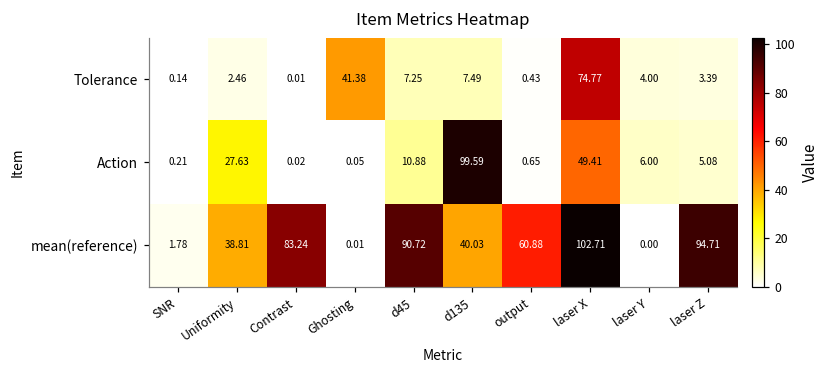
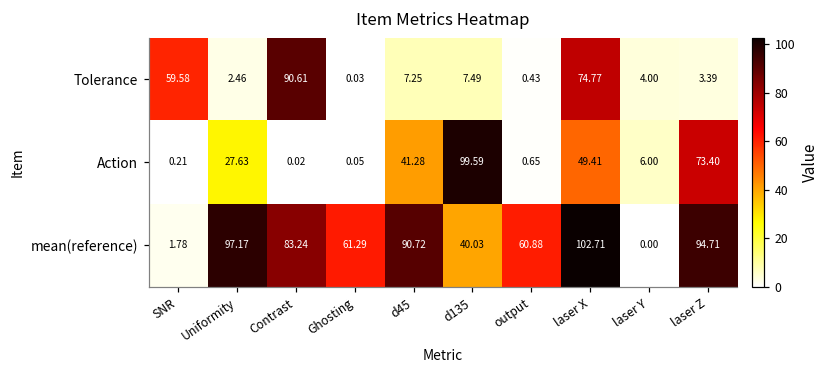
  {
    "Tolerance": {
-     "SNR": 0.14,
+     "SNR": 59.58,
      "Uniformity": 2.46,
-     "Contrast": 0.01,
-     "Ghosting": 41.38,
+     "Contrast": 90.61,
+     "Ghosting": 0.03,
      "d45": 7.25,
      "d135": 7.49,
      "output": 0.43,
      "laser X": 74.77,
      "laser Y": 4.00,
      "laser Z": 3.39
    },
    "Action": {
      "SNR": 0.21,
      "Uniformity": 27.63,
      "Contrast": 0.02,
      "Ghosting": 0.05,
-     "d45": 10.88,
+     "d45": 41.28,
      "d135": 99.59,
      "output": 0.65,
      "laser X": 49.41,
      "laser Y": 6.00,
-     "laser Z": 5.08
+     "laser Z": 73.40
    },
    "mean(reference)": {
      "SNR": 1.78,
-     "Uniformity": 38.81,
+     "Uniformity": 97.17,
      "Contrast": 83.24,
-     "Ghosting": 0.01,
+     "Ghosting": 61.29,
      "d45": 90.72,
      "d135": 40.03,
      "output": 60.88,
      "laser X": 102.71,
      "laser Y": 0.00,
      "laser Z": 94.71
    }
  }
